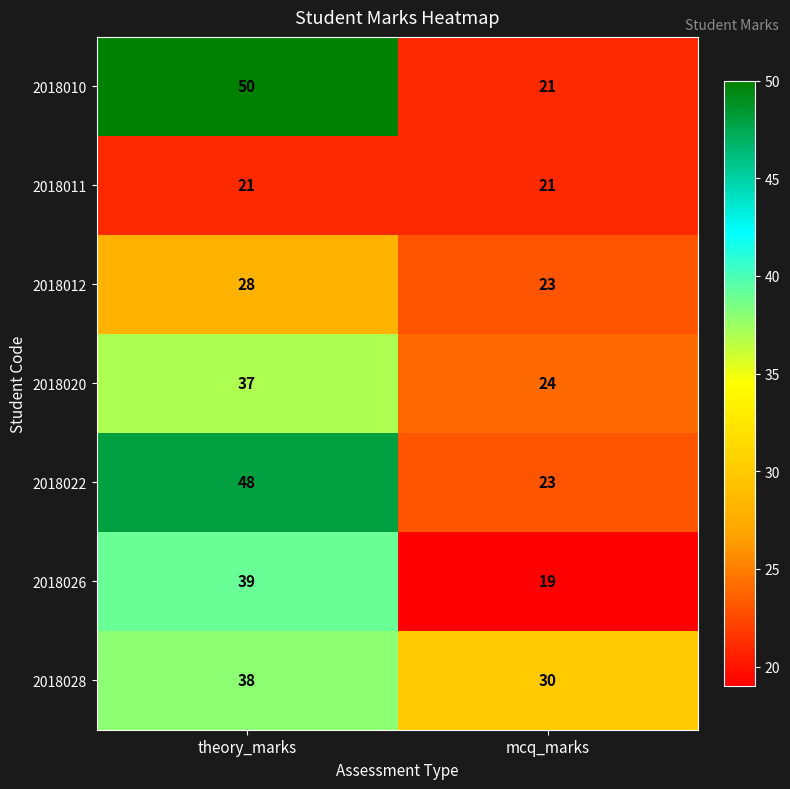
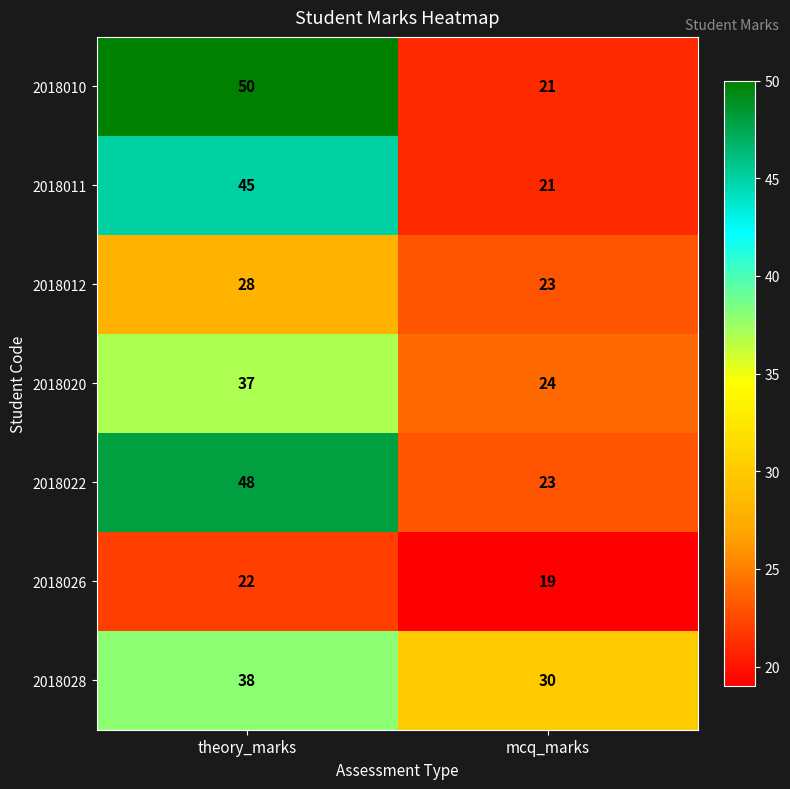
  {
    "2018010": {
      "theory_marks": 50,
      "mcq_marks": 21
    },
    "2018011": {
-     "theory_marks": 21,
+     "theory_marks": 45,
      "mcq_marks": 21
    },
    "2018012": {
      "theory_marks": 28,
      "mcq_marks": 23
    },
    "2018020": {
      "theory_marks": 37,
      "mcq_marks": 24
    },
    "2018022": {
      "theory_marks": 48,
      "mcq_marks": 23
    },
    "2018026": {
-     "theory_marks": 39,
+     "theory_marks": 22,
      "mcq_marks": 19
    },
    "2018028": {
      "theory_marks": 38,
      "mcq_marks": 30
    }
  }
